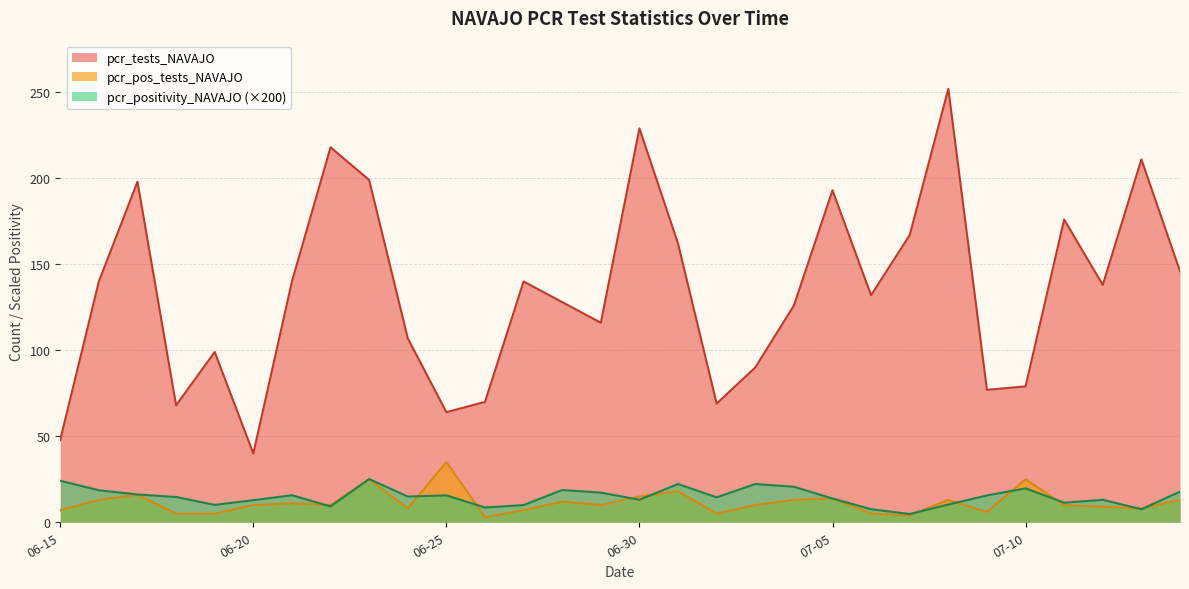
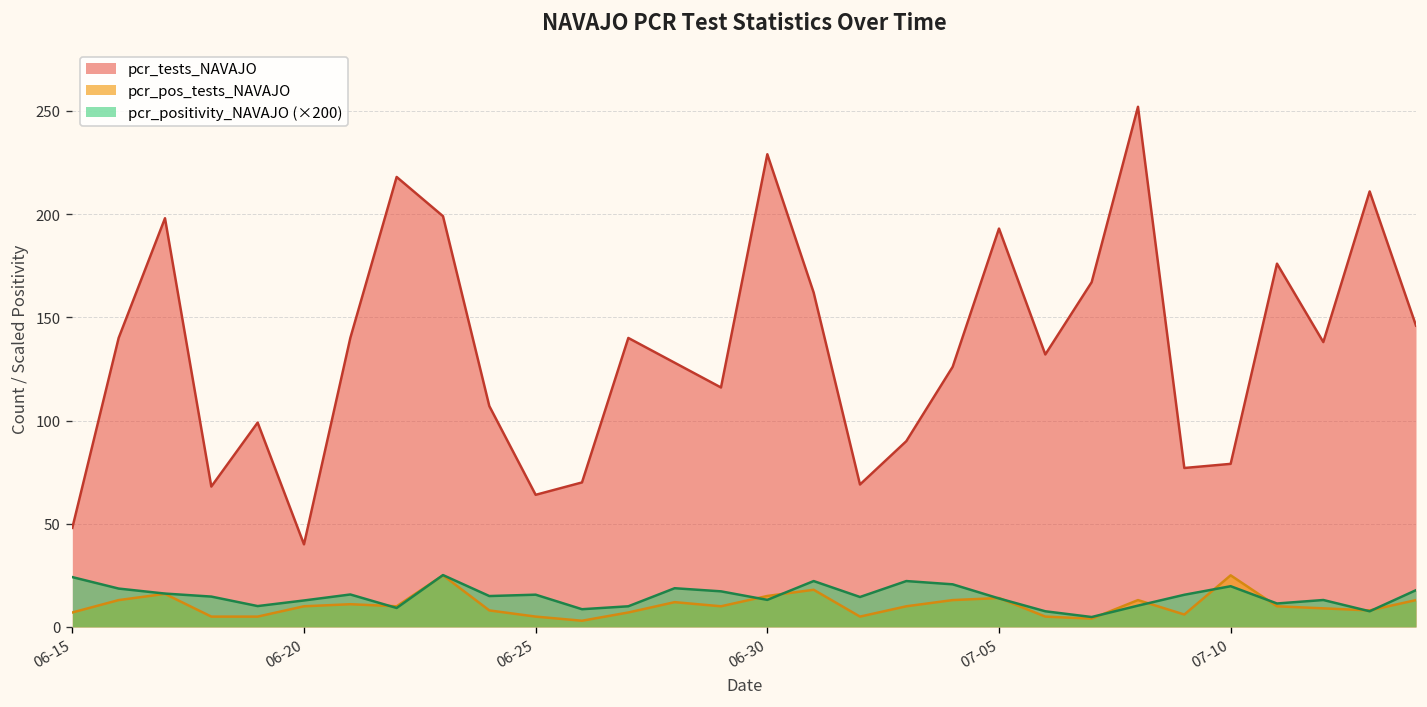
  {
    "pcr_tests_NAVAJO": {
      "06-15": 48,
      "06-20": 40,
      "06-25": 64,
      "06-30": 229,
      "07-05": 193,
      "07-10": 79
    },
    "pcr_pos_tests_NAVAJO": {
      "06-15": 7,
      "06-20": 10,
-     "06-25": 35,
+     "06-25": 5,
      "06-30": 15,
      "07-10": 25
    },
    "pcr_positivity_NAVAJO (×200)": {
      "06-15": 24,
      "06-20": 13,
      "06-25": 16,
      "06-30": 13,
      "07-10": 20
    }
  }
